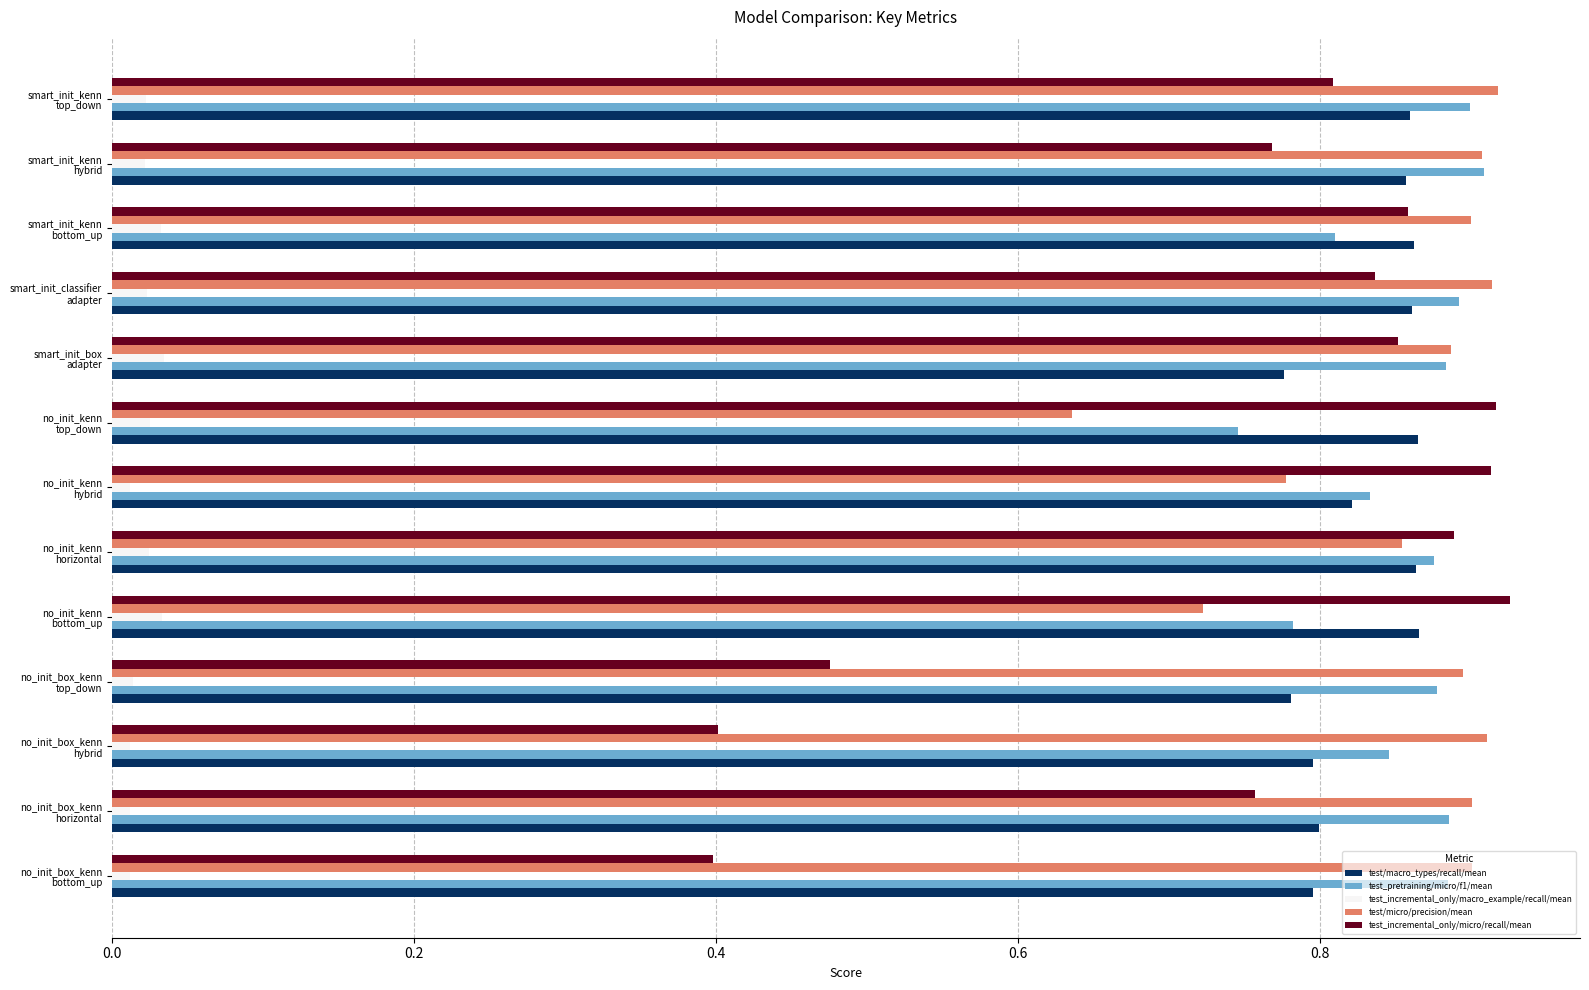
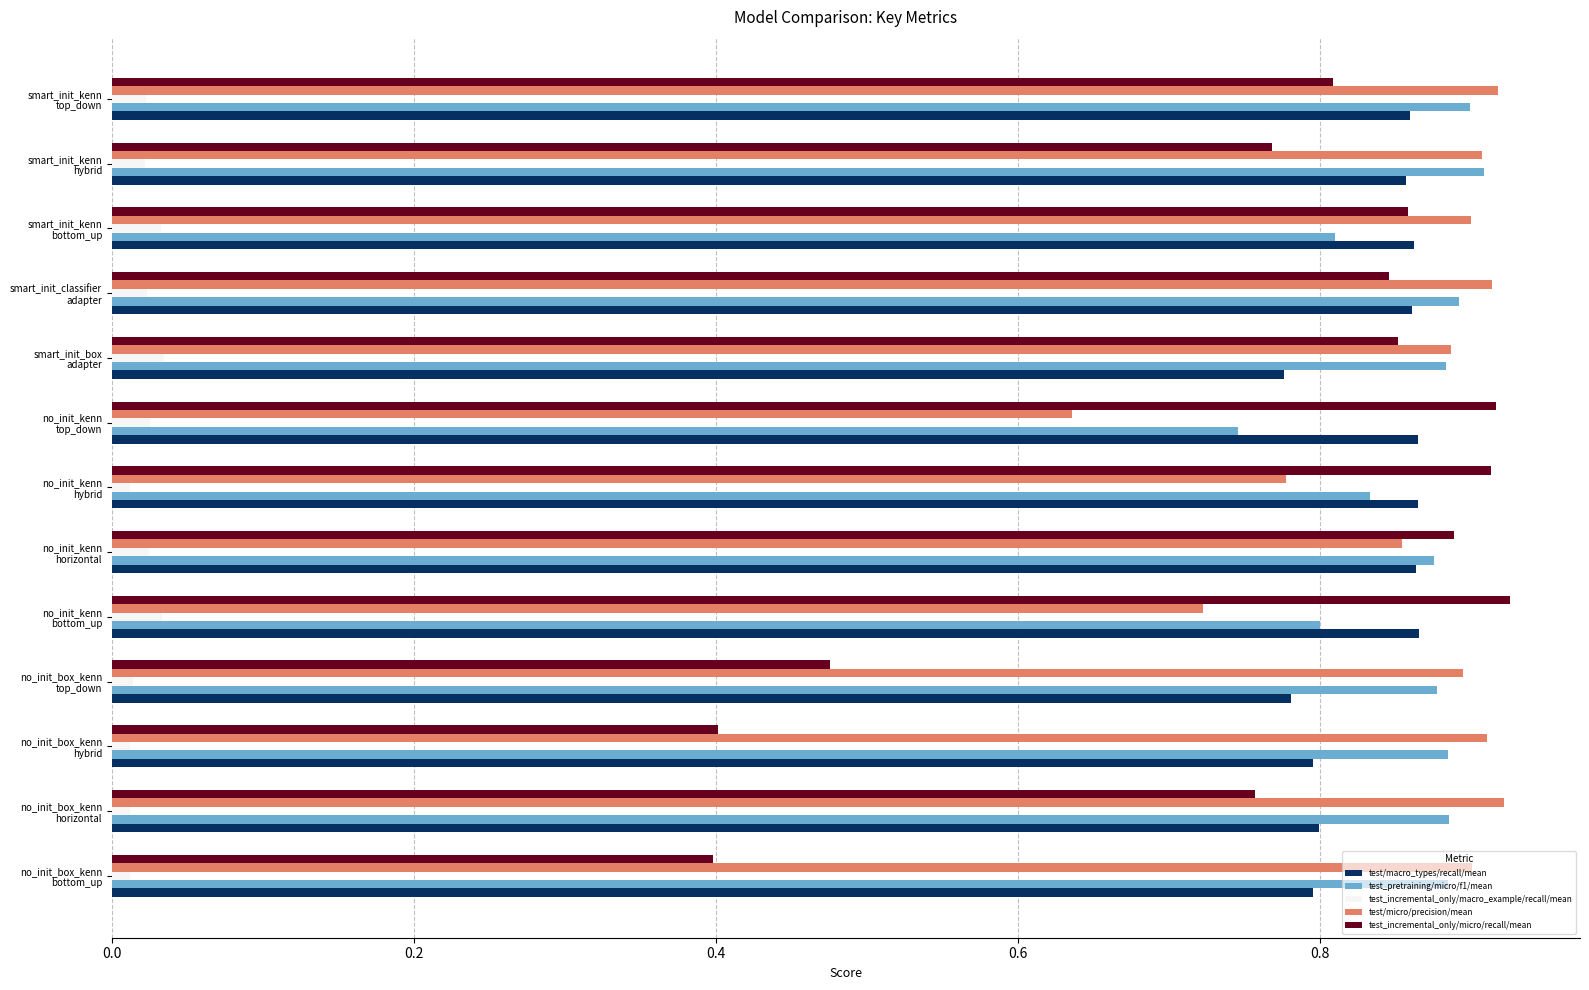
  {
    "test/macro_types/recall/mean": {
      "smart_init_kenn top_down": 0.859,
      "smart_init_kenn hybrid": 0.857,
      "smart_init_kenn bottom_up": 0.862,
      "smart_init_classifier adapter": 0.861,
      "smart_init_box adapter": 0.776,
      "no_init_kenn top_down": 0.865,
-     "no_init_kenn hybrid": 0.821,
+     "no_init_kenn hybrid": 0.865,
      "no_init_kenn horizontal": 0.864,
      "no_init_kenn bottom_up": 0.866,
      "no_init_box_kenn top_down": 0.781,
      "no_init_box_kenn hybrid": 0.795,
      "no_init_box_kenn horizontal": 0.799,
      "no_init_box_kenn bottom_up": 0.795
    },
    "test_pretraining/micro/f1/mean": {
      "smart_init_kenn top_down": 0.900,
      "smart_init_kenn hybrid": 0.909,
      "smart_init_kenn bottom_up": 0.810,
      "smart_init_classifier adapter": 0.892,
      "smart_init_box adapter": 0.883,
      "no_init_kenn top_down": 0.746,
      "no_init_kenn hybrid": 0.833,
      "no_init_kenn horizontal": 0.876,
-     "no_init_kenn bottom_up": 0.782,
+     "no_init_kenn bottom_up": 0.800,
      "no_init_box_kenn top_down": 0.877,
-     "no_init_box_kenn hybrid": 0.846,
+     "no_init_box_kenn hybrid": 0.885,
      "no_init_box_kenn horizontal": 0.885
    },
    "test_incremental_only/macro_example/recall/mean": {
      "smart_init_kenn top_down": 0.023,
      "smart_init_kenn hybrid": 0.022,
      "smart_init_kenn bottom_up": 0.033,
      "smart_init_classifier adapter": 0.023,
      "smart_init_box adapter": 0.035,
      "no_init_kenn top_down": 0.025,
      "no_init_kenn hybrid": 0.012,
      "no_init_kenn horizontal": 0.025,
      "no_init_kenn bottom_up": 0.033,
      "no_init_box_kenn top_down": 0.014,
      "no_init_box_kenn hybrid": 0.012,
      "no_init_box_kenn horizontal": 0.012,
      "no_init_box_kenn bottom_up": 0.012
    },
    "test/micro/precision/mean": {
      "smart_init_kenn top_down": 0.918,
      "smart_init_kenn hybrid": 0.907,
      "smart_init_kenn bottom_up": 0.900,
      "smart_init_classifier adapter": 0.914,
      "smart_init_box adapter": 0.887,
      "no_init_kenn top_down": 0.636,
      "no_init_kenn hybrid": 0.777,
      "no_init_kenn horizontal": 0.854,
      "no_init_kenn bottom_up": 0.723,
      "no_init_box_kenn top_down": 0.895,
      "no_init_box_kenn hybrid": 0.911,
-     "no_init_box_kenn horizontal": 0.901
+     "no_init_box_kenn horizontal": 0.922
    },
    "test_incremental_only/micro/recall/mean": {
      "smart_init_kenn top_down": 0.809,
      "smart_init_kenn hybrid": 0.769,
      "smart_init_kenn bottom_up": 0.858,
-     "smart_init_classifier adapter": 0.836,
+     "smart_init_classifier adapter": 0.846,
      "smart_init_box adapter": 0.852,
      "no_init_kenn top_down": 0.917,
      "no_init_kenn hybrid": 0.914,
      "no_init_kenn horizontal": 0.889,
      "no_init_kenn bottom_up": 0.926,
      "no_init_box_kenn top_down": 0.475,
      "no_init_box_kenn hybrid": 0.401,
      "no_init_box_kenn horizontal": 0.757,
      "no_init_box_kenn bottom_up": 0.398
    }
  }
